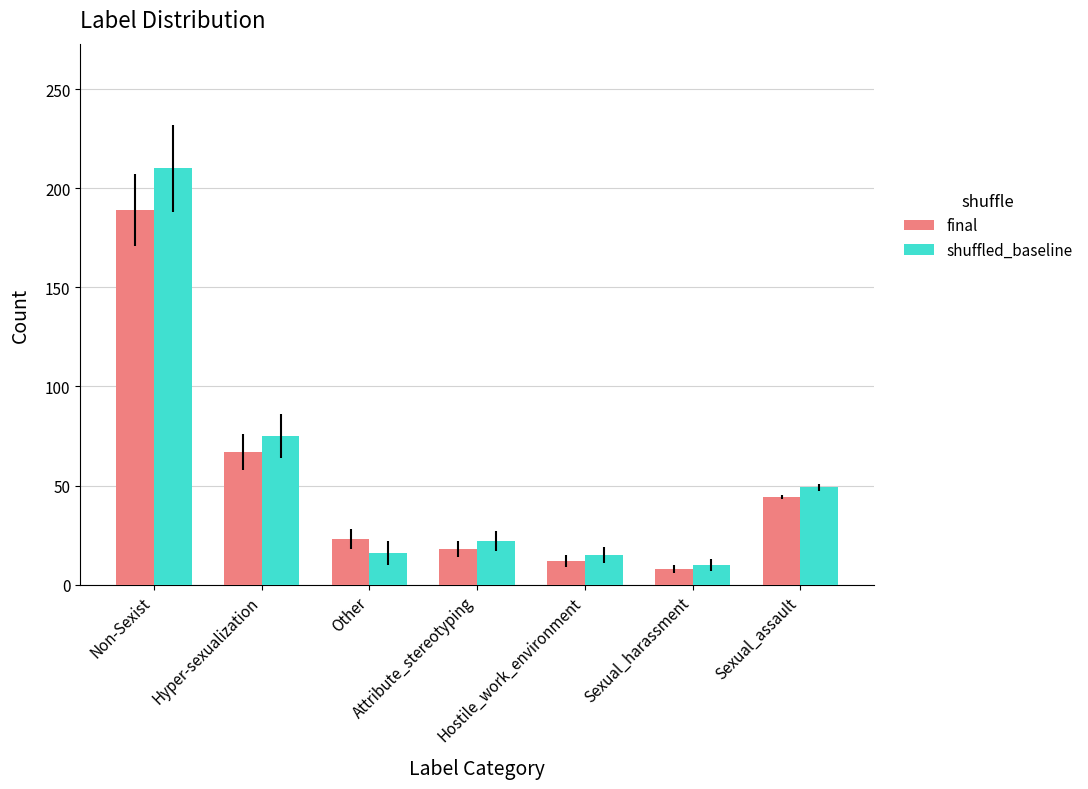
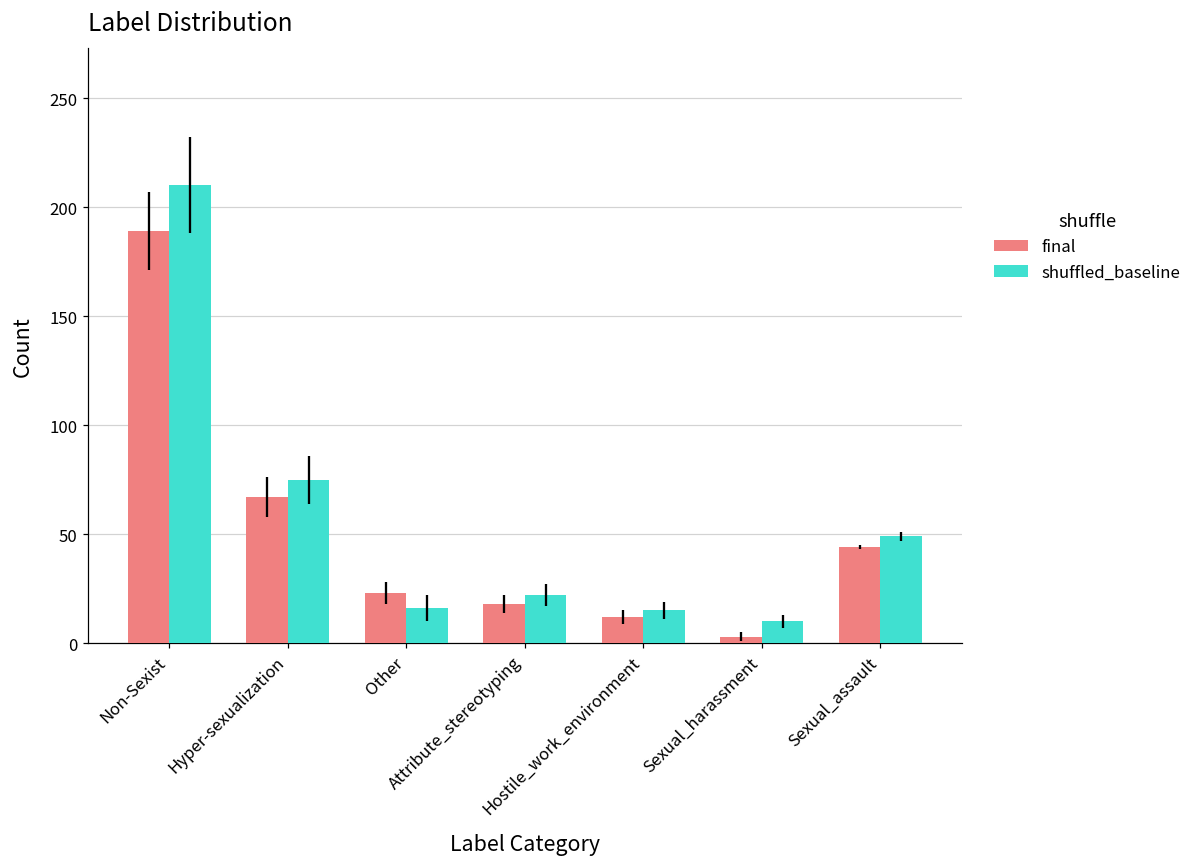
  {
    "final": {
      "Non-Sexist": 189,
      "Hyper-sexualization": 67,
      "Other": 23,
      "Attribute_stereotyping": 18,
      "Hostile_work_environment": 12,
-     "Sexual_harassment": 8,
+     "Sexual_harassment": 3,
      "Sexual_assault": 44
    },
    "shuffled_baseline": {
      "Non-Sexist": 210,
      "Hyper-sexualization": 75,
      "Other": 16,
      "Attribute_stereotyping": 22,
      "Hostile_work_environment": 15,
      "Sexual_harassment": 10,
      "Sexual_assault": 49
    }
  }
